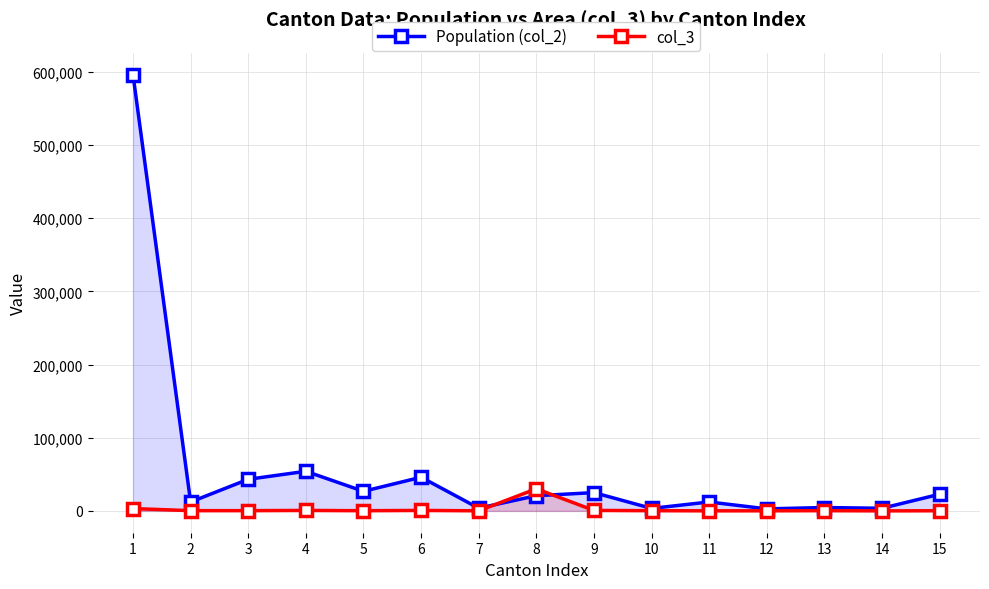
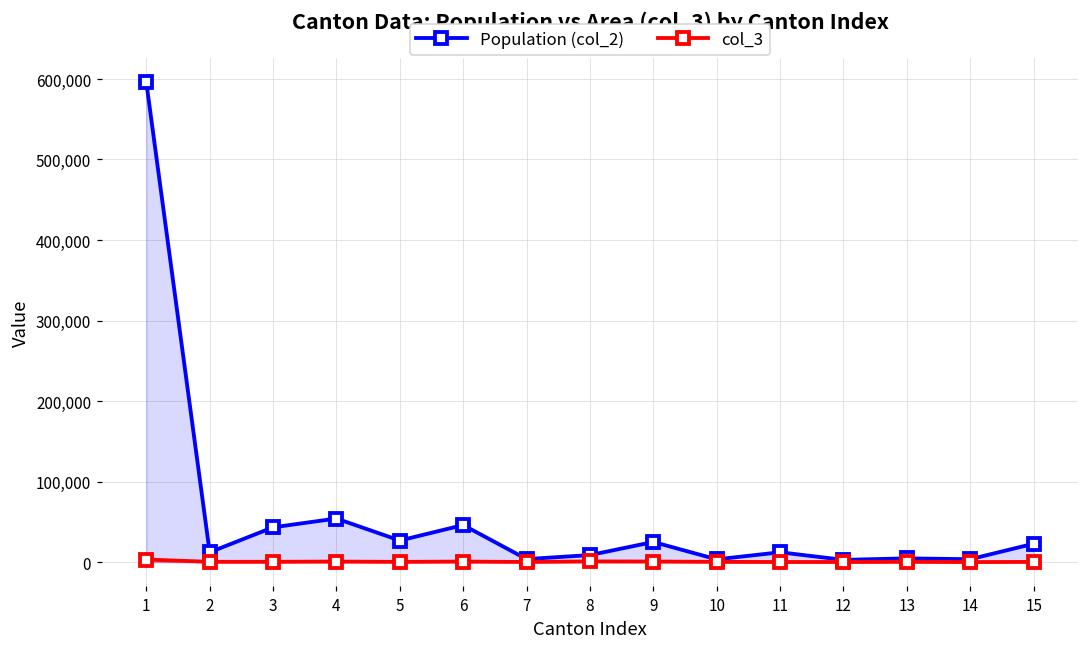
  {
    "Population (col_2)": {
      "1": "600,000",
      "2": "10,000",
      "3": "40,000",
      "4": "50,000",
      "5": "30,000",
      "6": "50,000",
      "7": "0",
-     "8": "20,000",
+     "8": "10,000",
      "9": "20,000",
      "11": "10,000",
      "13": "0",
      "14": "0",
      "15": "20,000"
    },
    "col_3": {
      "1": "0",
      "2": "0",
      "3": "0",
      "4": "0",
      "5": "0",
      "6": "0",
      "7": "0",
-     "8": "30,000",
+     "8": "0",
      "9": "0",
      "11": "0",
      "13": "0",
      "14": "0",
      "15": "0"
    }
  }
